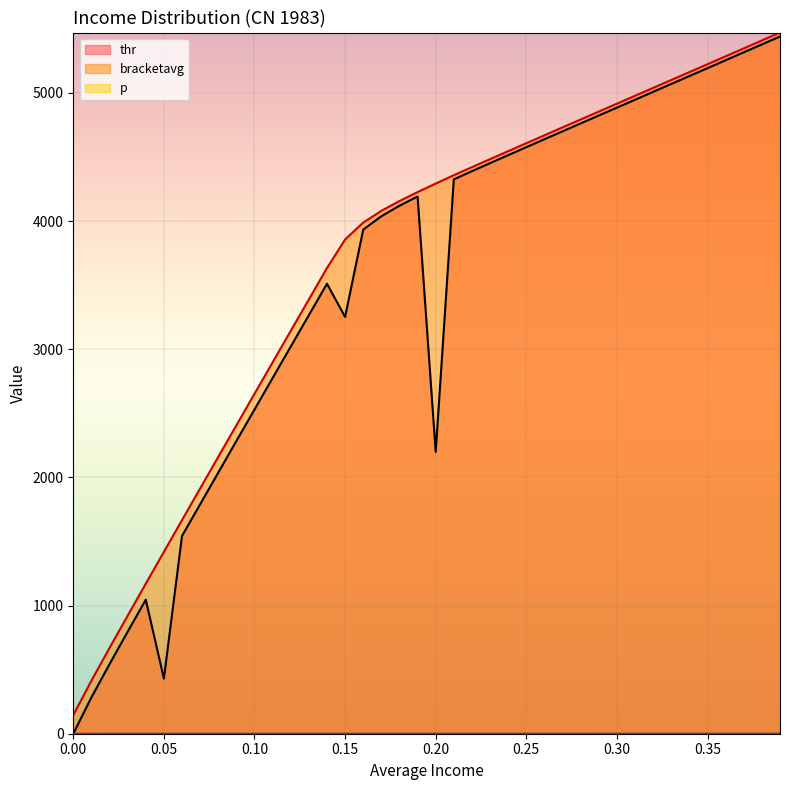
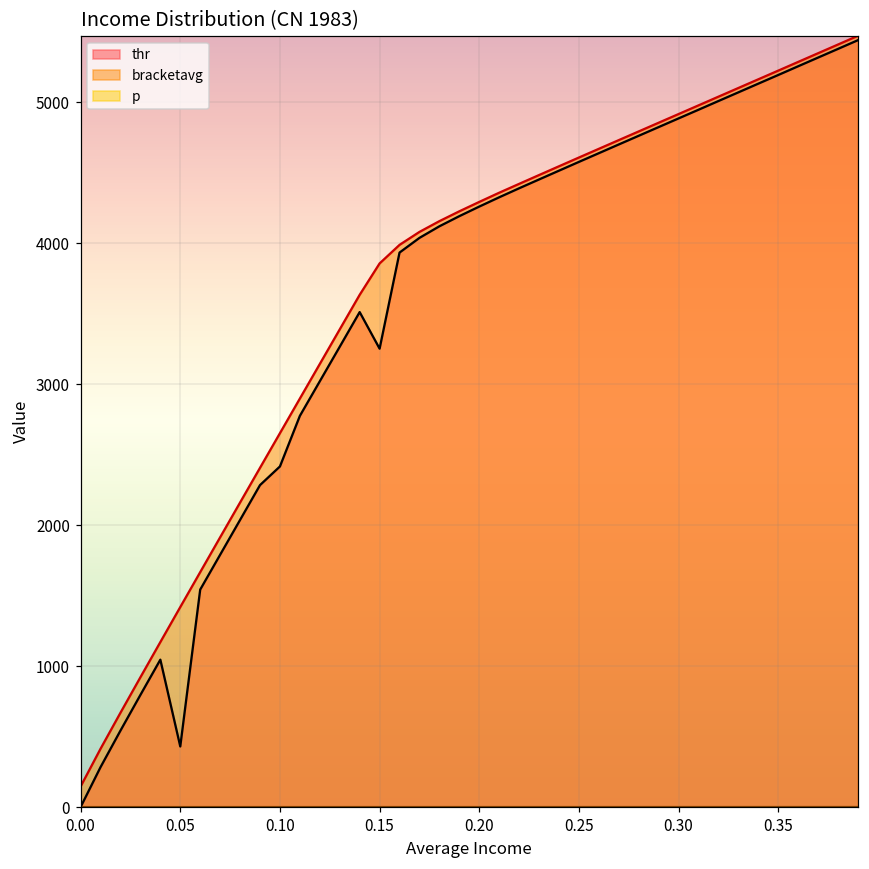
  {
    "thr": {
      "0.05": 430,
-     "0.10": 2530,
+     "0.10": 2420,
      "0.15": 3250,
-     "0.20": 2200,
+     "0.20": 4260,
      "0.25": 4580,
      "0.30": 4890,
      "0.35": 5190
    }
  }
